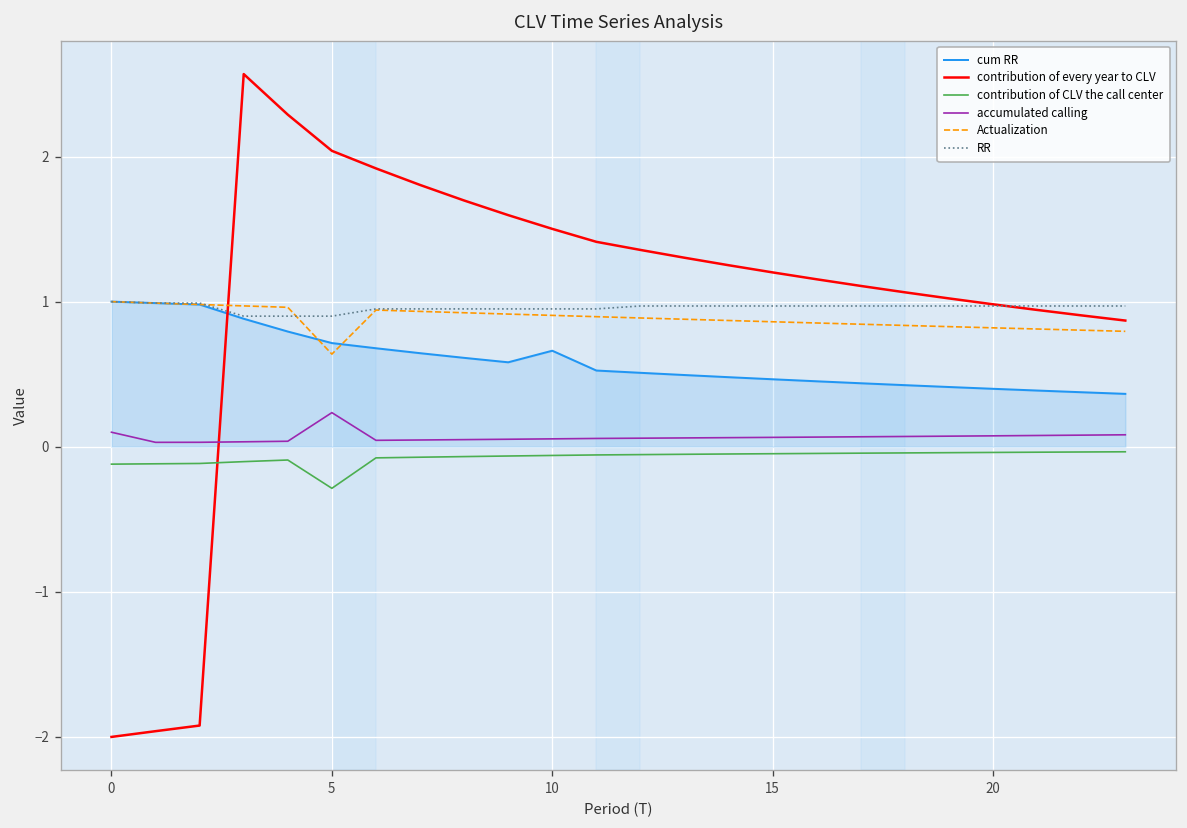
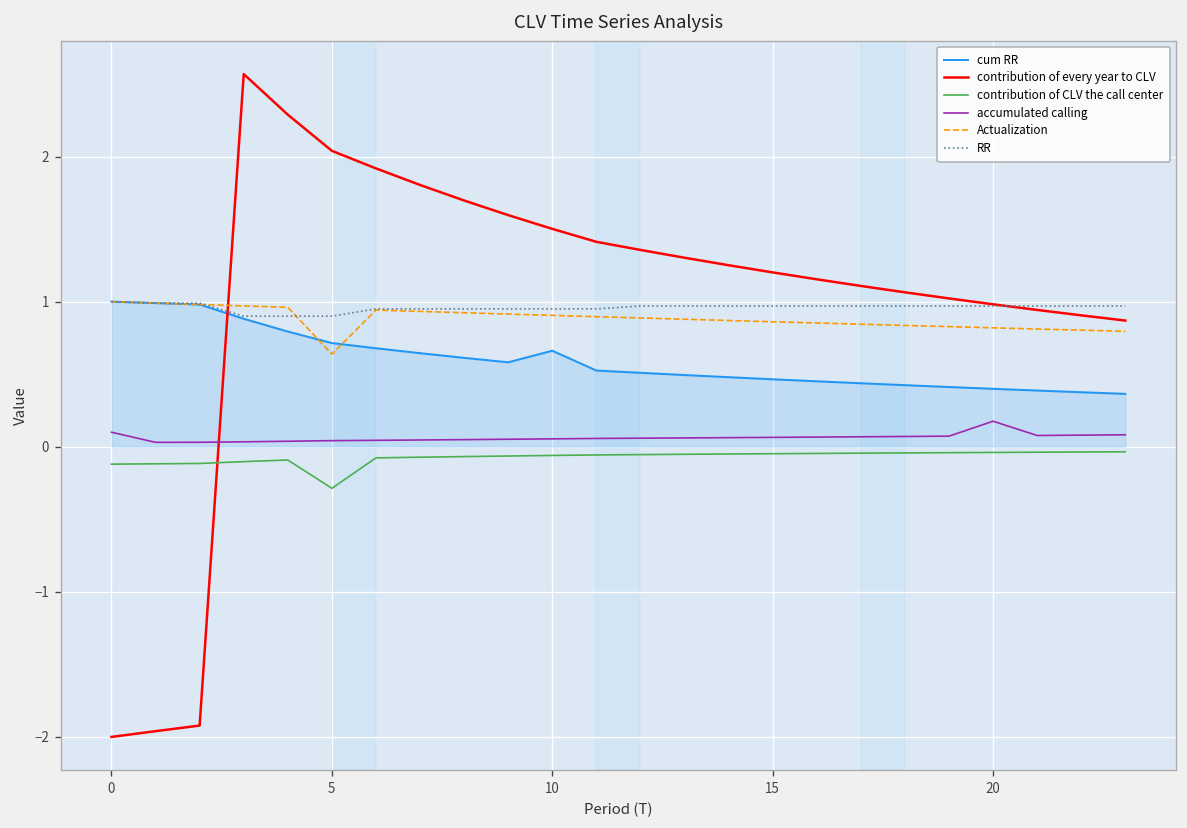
  {
    "cum RR": {
      "5": 0.71,
      "10": 0.66,
      "15": 0.46,
      "20": 0.40
    },
    "contribution of every year to CLV": {
      "0": -2.00,
      "5": 2.04,
      "10": 1.50,
      "15": 1.20
    },
    "contribution of CLV the call center": {
      "0": -0.12,
      "5": -0.29,
      "10": -0.06,
      "15": -0.05,
      "20": -0.04
    },
    "accumulated calling": {
      "0": 0.10,
-     "5": 0.24,
+     "5": 0.04,
      "10": 0.05,
      "15": 0.06,
-     "20": 0.08
+     "20": 0.18
    },
    "Actualization": {
      "5": 0.64,
      "10": 0.91,
      "15": 0.86,
      "20": 0.82
    },
    "RR": {
      "5": 0.90,
      "10": 0.95,
      "15": 0.97
    }
  }
